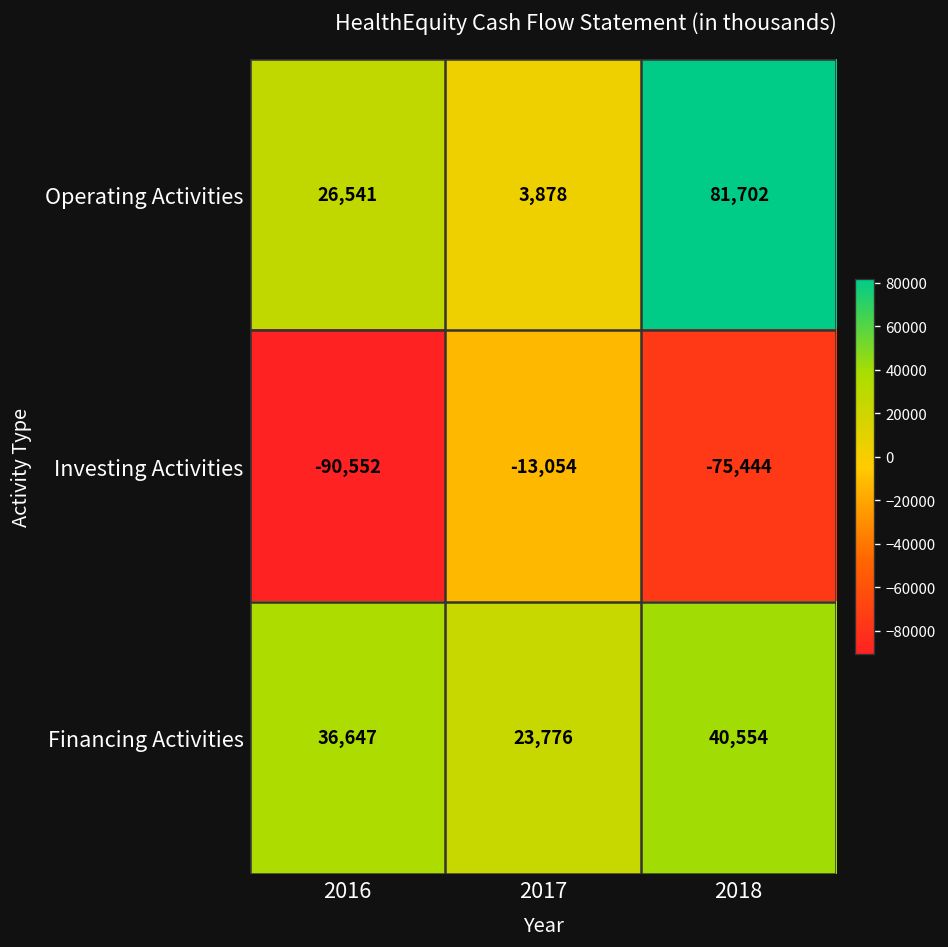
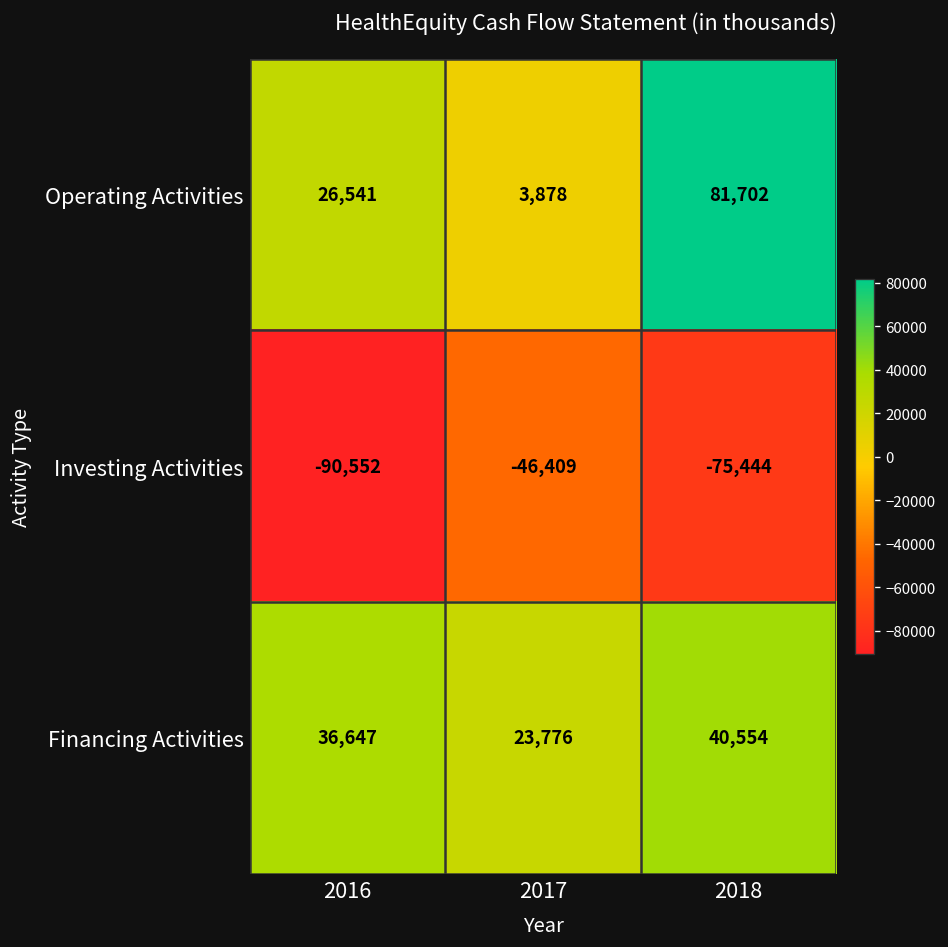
  {
    "Operating Activities": {
      "2016": "26,541",
      "2017": "3,878",
      "2018": "81,702"
    },
    "Investing Activities": {
      "2016": "-90,552",
-     "2017": "-13,054",
+     "2017": "-46,409",
      "2018": "-75,444"
    },
    "Financing Activities": {
      "2016": "36,647",
      "2017": "23,776",
      "2018": "40,554"
    }
  }
